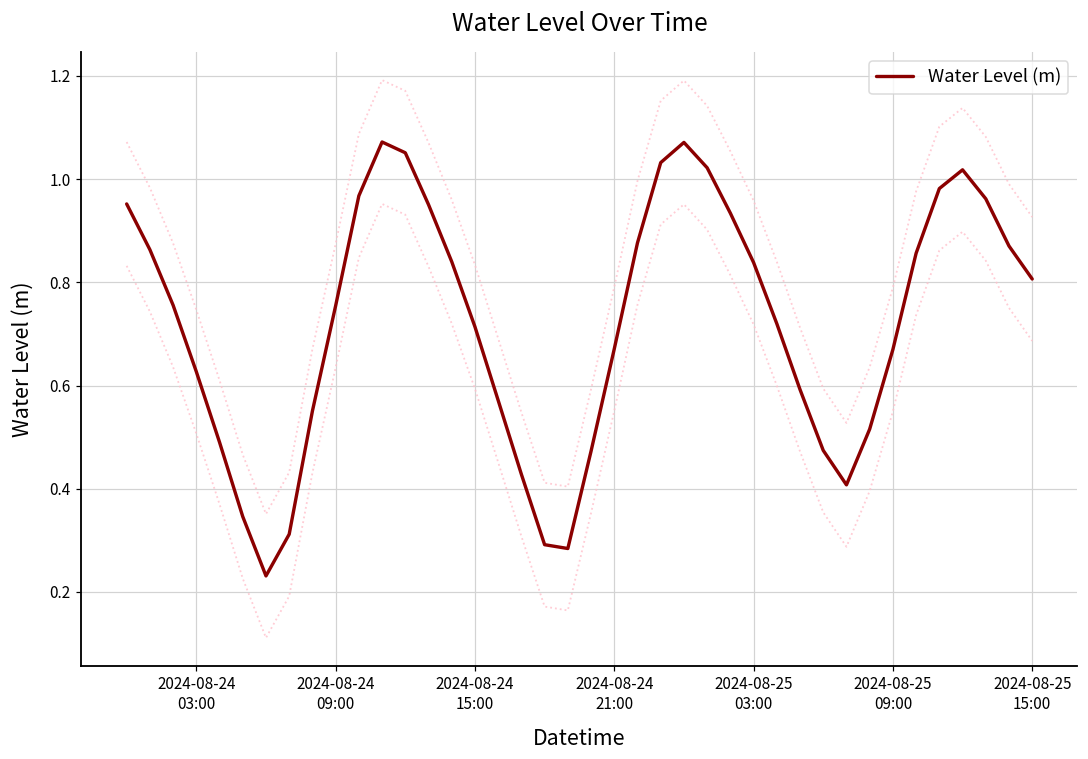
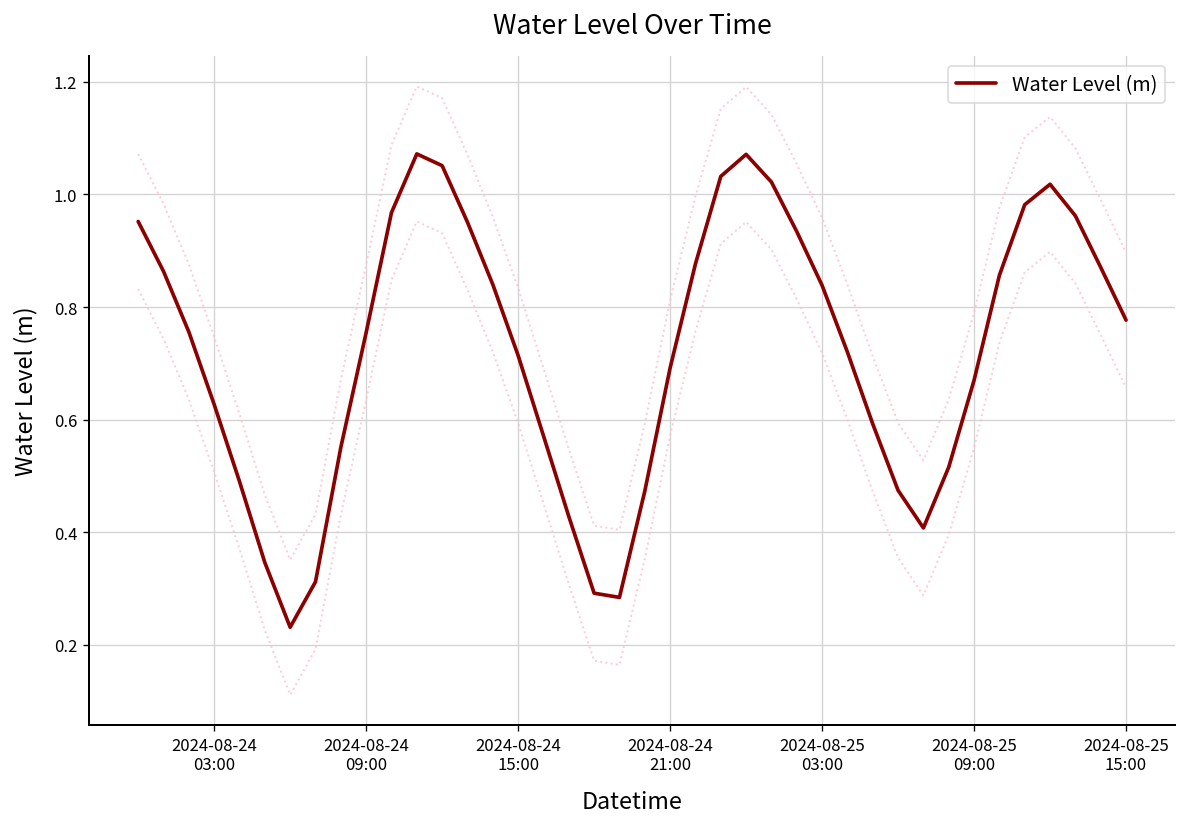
  {
    "Water Level (m)": {
      "2024-08-24 03:00": 0.63,
      "2024-08-24 09:00": 0.75,
      "2024-08-24 15:00": 0.71,
-     "2024-08-24 21:00": 0.67,
+     "2024-08-24 21:00": 0.69,
      "2024-08-25 03:00": 0.84,
      "2024-08-25 09:00": 0.67,
-     "2024-08-25 15:00": 0.81
+     "2024-08-25 15:00": 0.78
    }
  }
